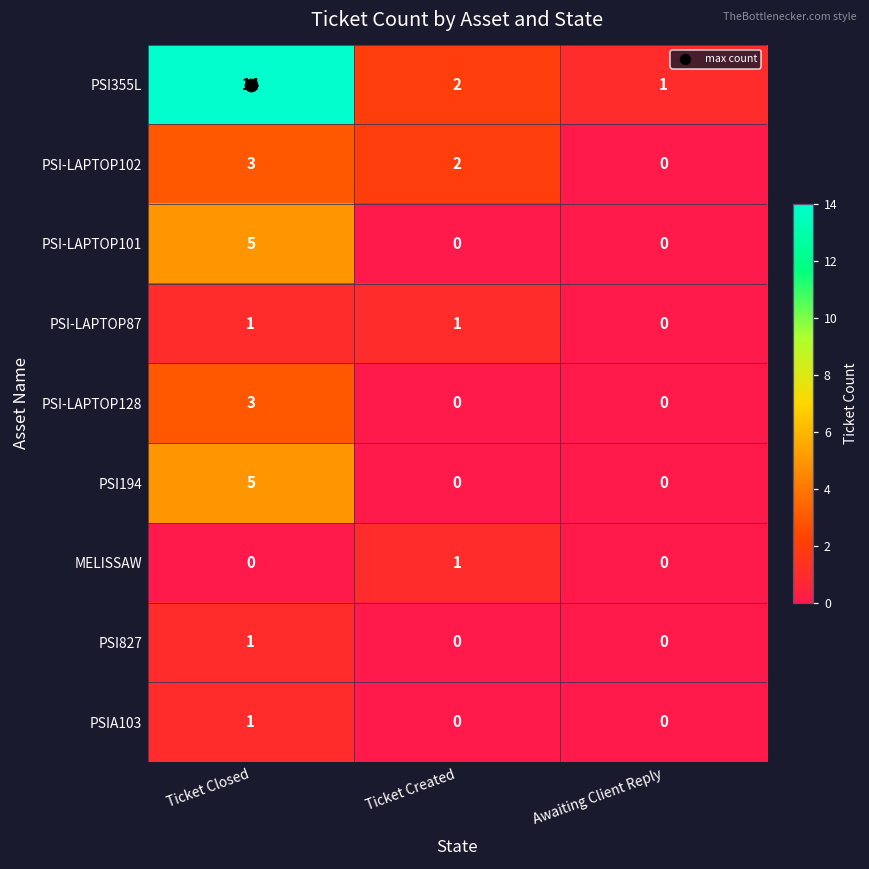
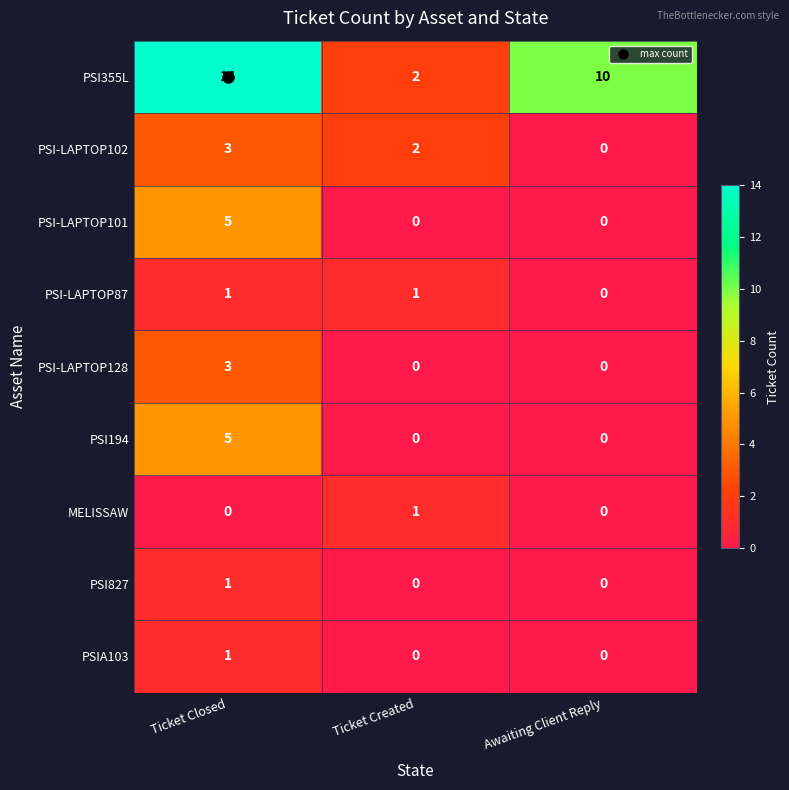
  {
    "PSI355L": {
      "Ticket Created": 2,
-     "Awaiting Client Reply": 1
+     "Awaiting Client Reply": 10
    },
    "PSI-LAPTOP102": {
      "Ticket Closed": 3,
      "Ticket Created": 2,
      "Awaiting Client Reply": 0
    },
    "PSI-LAPTOP101": {
      "Ticket Closed": 5,
      "Ticket Created": 0,
      "Awaiting Client Reply": 0
    },
    "PSI-LAPTOP87": {
      "Ticket Closed": 1,
      "Ticket Created": 1,
      "Awaiting Client Reply": 0
    },
    "PSI-LAPTOP128": {
      "Ticket Closed": 3,
      "Ticket Created": 0,
      "Awaiting Client Reply": 0
    },
    "PSI194": {
      "Ticket Closed": 5,
      "Ticket Created": 0,
      "Awaiting Client Reply": 0
    },
    "MELISSAW": {
      "Ticket Closed": 0,
      "Ticket Created": 1,
      "Awaiting Client Reply": 0
    },
    "PSI827": {
      "Ticket Closed": 1,
      "Ticket Created": 0,
      "Awaiting Client Reply": 0
    },
    "PSIA103": {
      "Ticket Closed": 1,
      "Ticket Created": 0,
      "Awaiting Client Reply": 0
    }
  }
